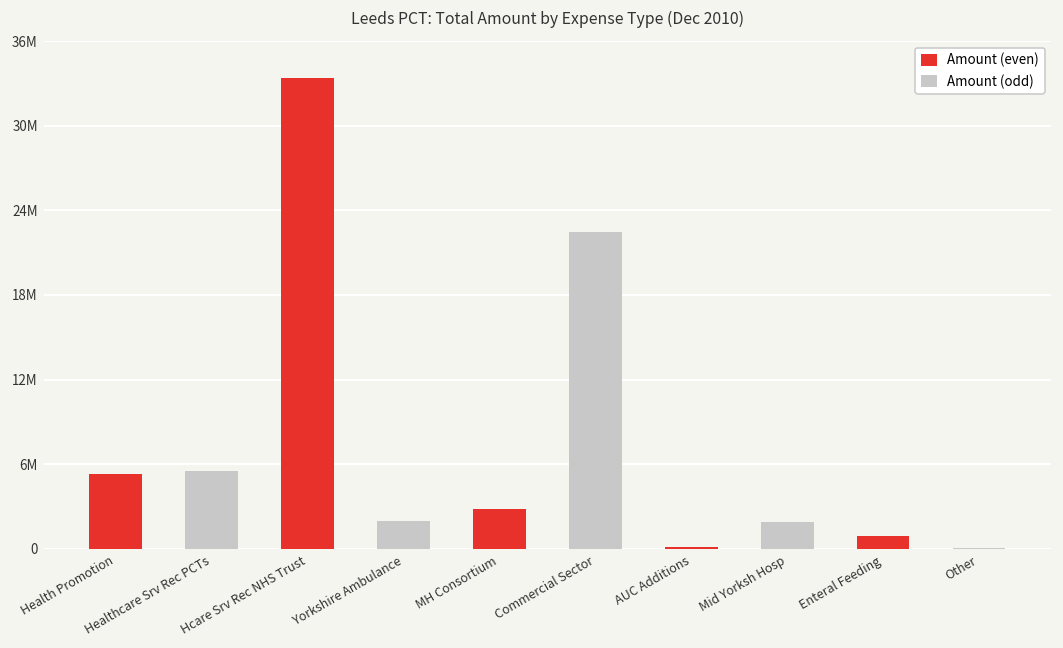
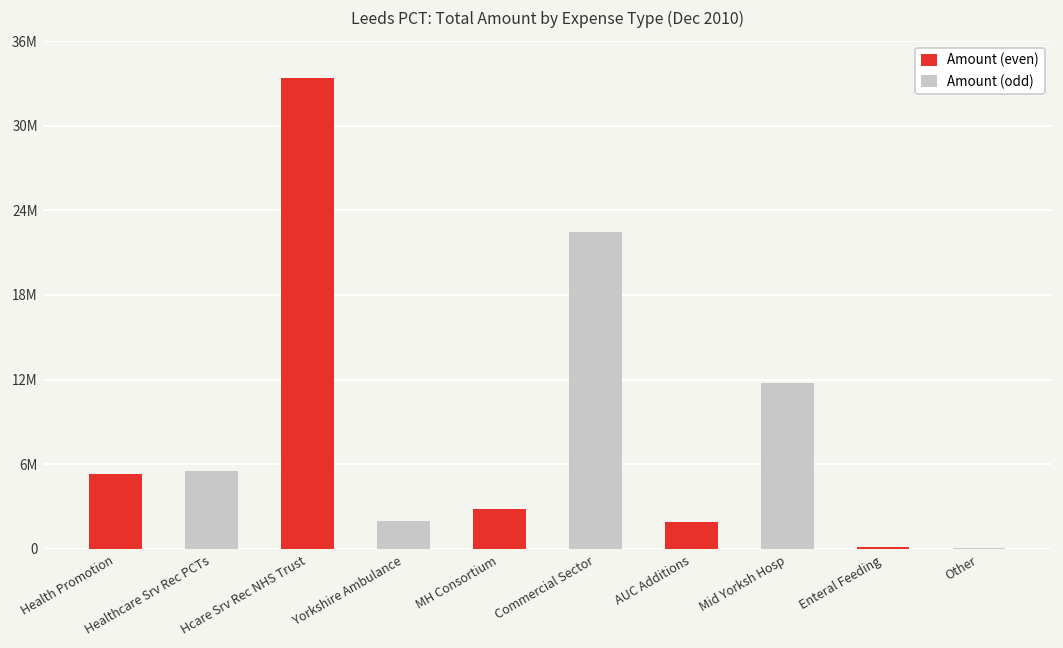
  {
    "Health Promotion": 5300000,
    "Healthcare Srv Rec PCTs": 5500000,
    "Hcare Srv Rec NHS Trust": 33400000,
    "Yorkshire Ambulance": 2000000,
    "MH Consortium": 2900000,
    "Commercial Sector": 22500000,
-   "AUC Additions": 100000,
-   "Mid Yorksh Hosp": 1900000,
-   "Enteral Feeding": 900000
+   "AUC Additions": 1900000,
+   "Mid Yorksh Hosp": 11800000,
+   "Enteral Feeding": 100000
  }
